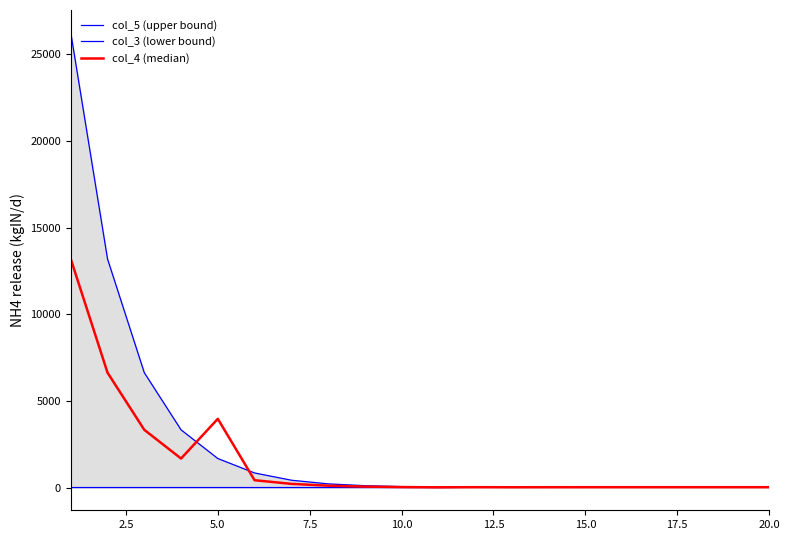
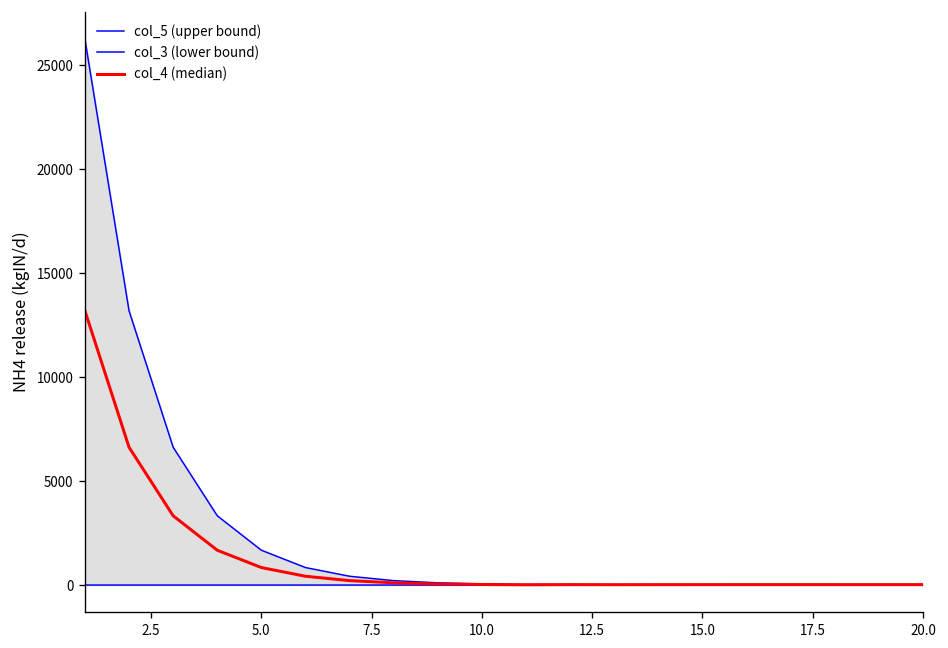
  {
    "col_4 (median)": {
-     "5.0": 4000
+     "5.0": 800
    }
  }
